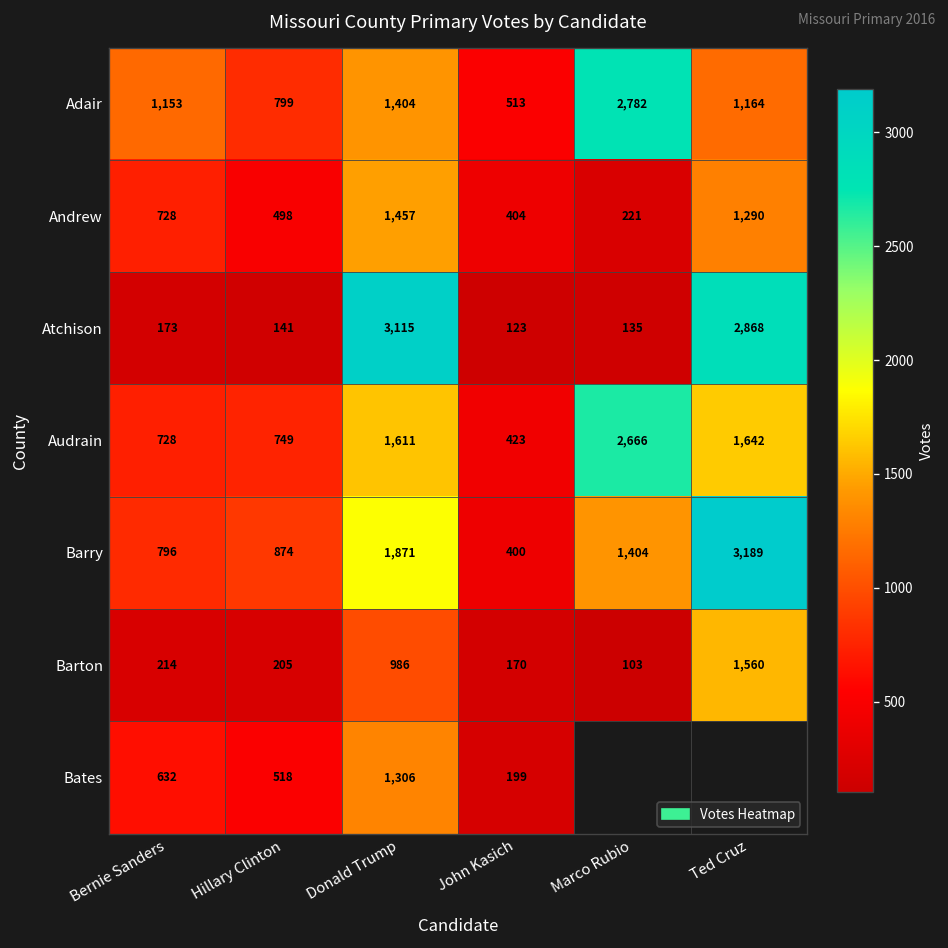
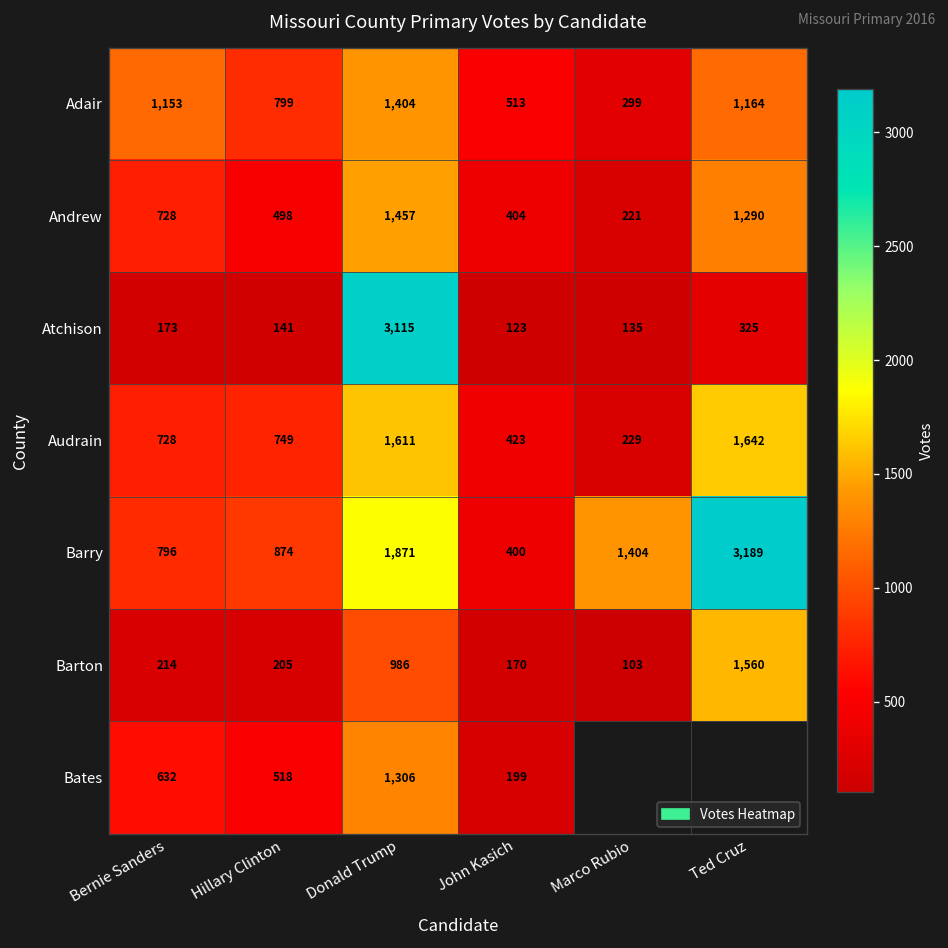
  {
    "Adair": {
      "Bernie Sanders": "1,153",
      "Hillary Clinton": "799",
      "Donald Trump": "1,404",
      "John Kasich": "513",
-     "Marco Rubio": "2,782",
+     "Marco Rubio": "299",
      "Ted Cruz": "1,164"
    },
    "Andrew": {
      "Bernie Sanders": "728",
      "Hillary Clinton": "498",
      "Donald Trump": "1,457",
      "John Kasich": "404",
      "Marco Rubio": "221",
      "Ted Cruz": "1,290"
    },
    "Atchison": {
      "Bernie Sanders": "173",
      "Hillary Clinton": "141",
      "Donald Trump": "3,115",
      "John Kasich": "123",
      "Marco Rubio": "135",
-     "Ted Cruz": "2,868"
+     "Ted Cruz": "325"
    },
    "Audrain": {
      "Bernie Sanders": "728",
      "Hillary Clinton": "749",
      "Donald Trump": "1,611",
      "John Kasich": "423",
-     "Marco Rubio": "2,666",
+     "Marco Rubio": "229",
      "Ted Cruz": "1,642"
    },
    "Barry": {
      "Bernie Sanders": "796",
      "Hillary Clinton": "874",
      "Donald Trump": "1,871",
      "John Kasich": "400",
      "Marco Rubio": "1,404",
      "Ted Cruz": "3,189"
    },
    "Barton": {
      "Bernie Sanders": "214",
      "Hillary Clinton": "205",
      "Donald Trump": "986",
      "John Kasich": "170",
      "Marco Rubio": "103",
      "Ted Cruz": "1,560"
    },
    "Bates": {
      "Bernie Sanders": "632",
      "Hillary Clinton": "518",
      "Donald Trump": "1,306",
      "John Kasich": "199"
    }
  }
